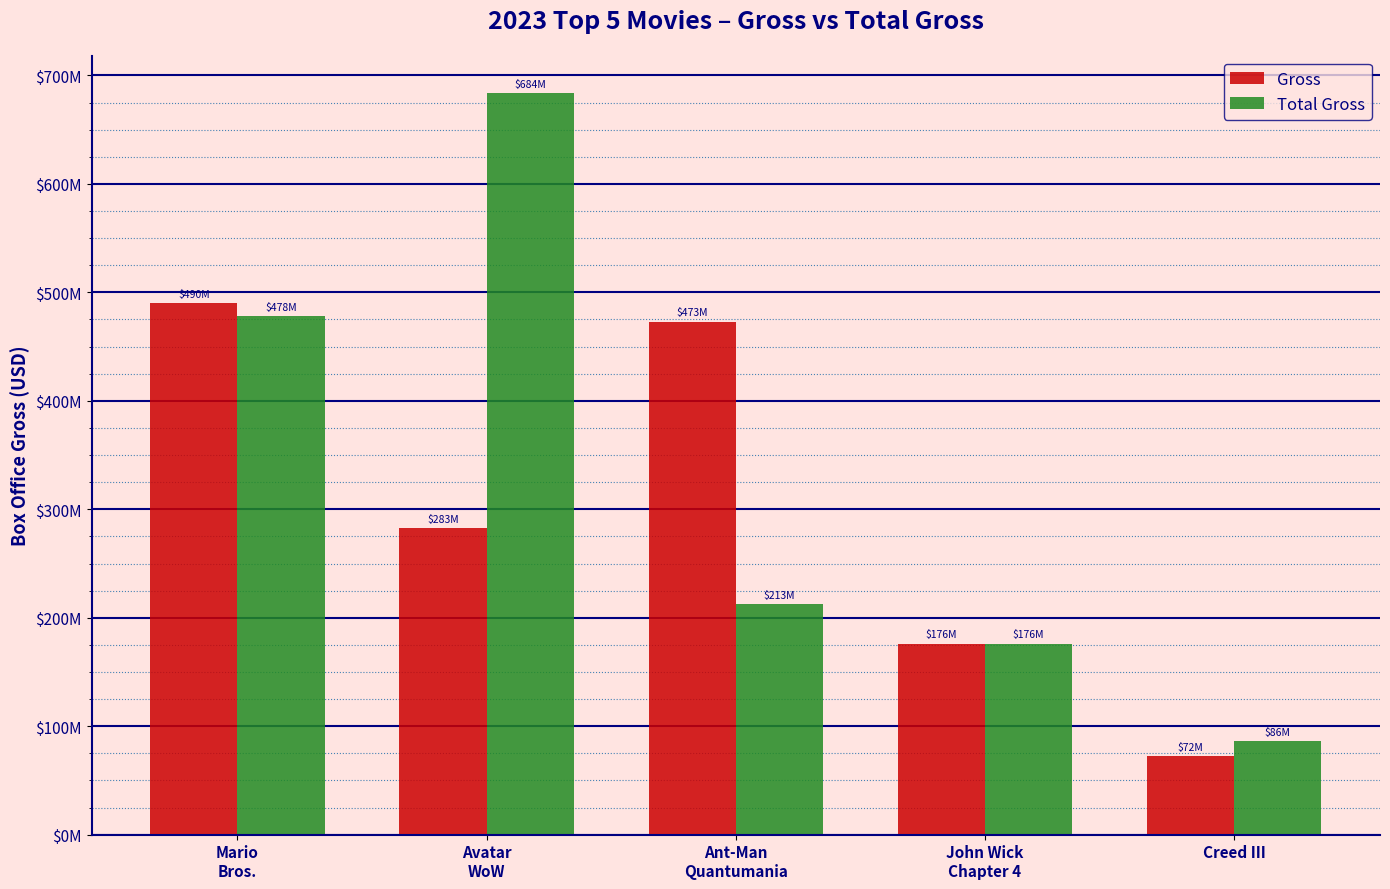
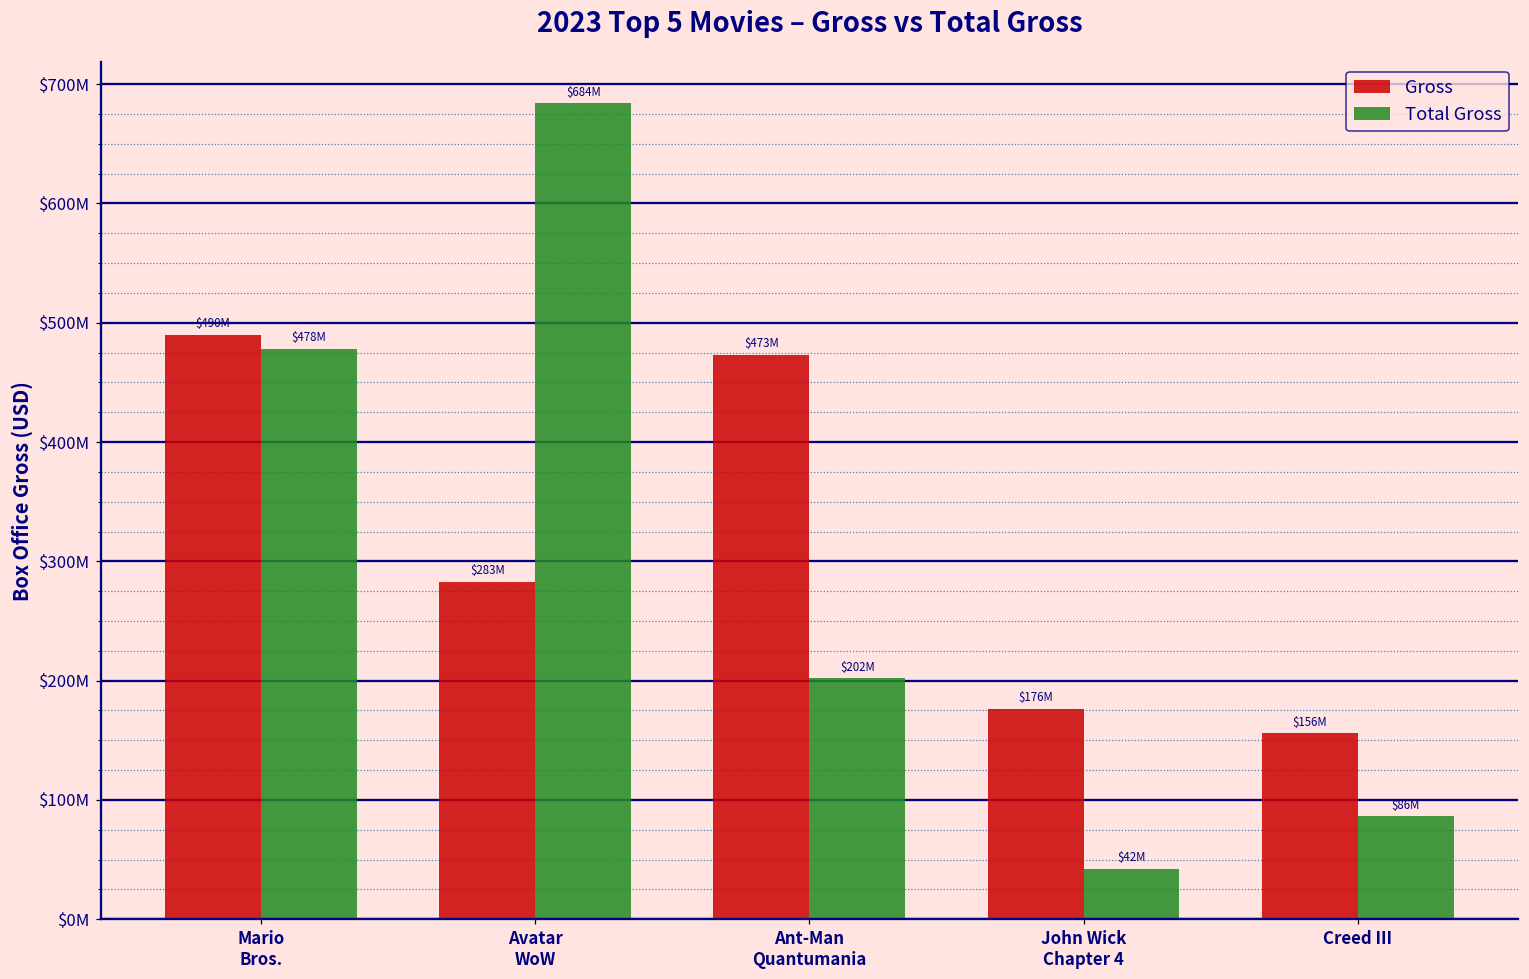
  {
    "Gross": {
      "Mario Bros.": "$490M",
      "Avatar WoW": "$283M",
      "Ant-Man Quantumania": "$473M",
      "John Wick Chapter 4": "$176M",
-     "Creed III": "$72M"
+     "Creed III": "$156M"
    },
    "Total Gross": {
      "Mario Bros.": "$478M",
      "Avatar WoW": "$684M",
-     "Ant-Man Quantumania": "$213M",
-     "John Wick Chapter 4": "$176M",
+     "Ant-Man Quantumania": "$202M",
+     "John Wick Chapter 4": "$42M",
      "Creed III": "$86M"
    }
  }
